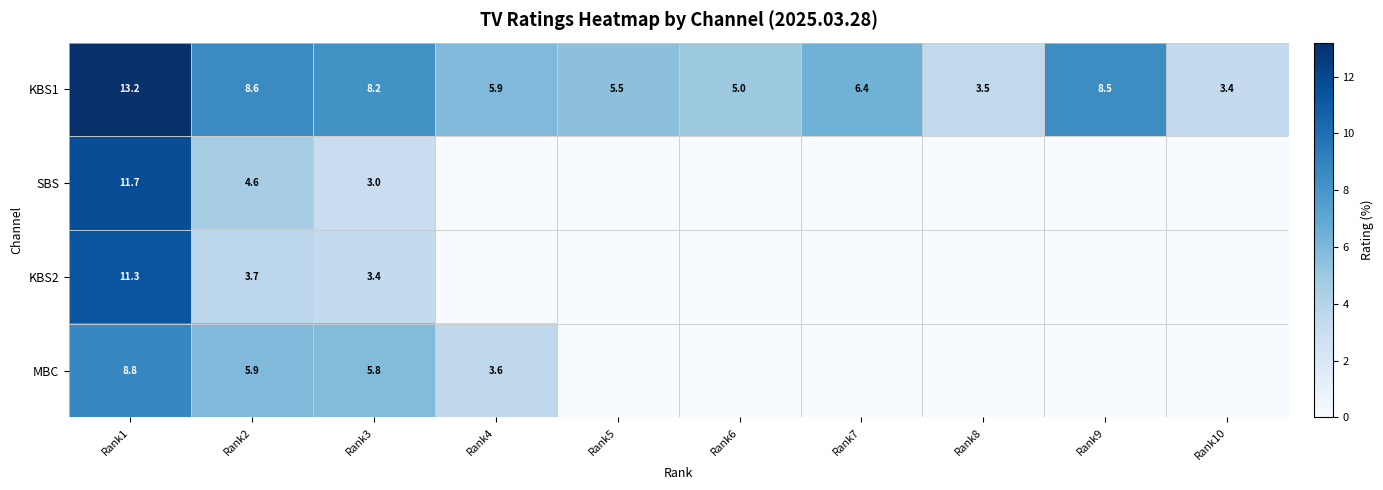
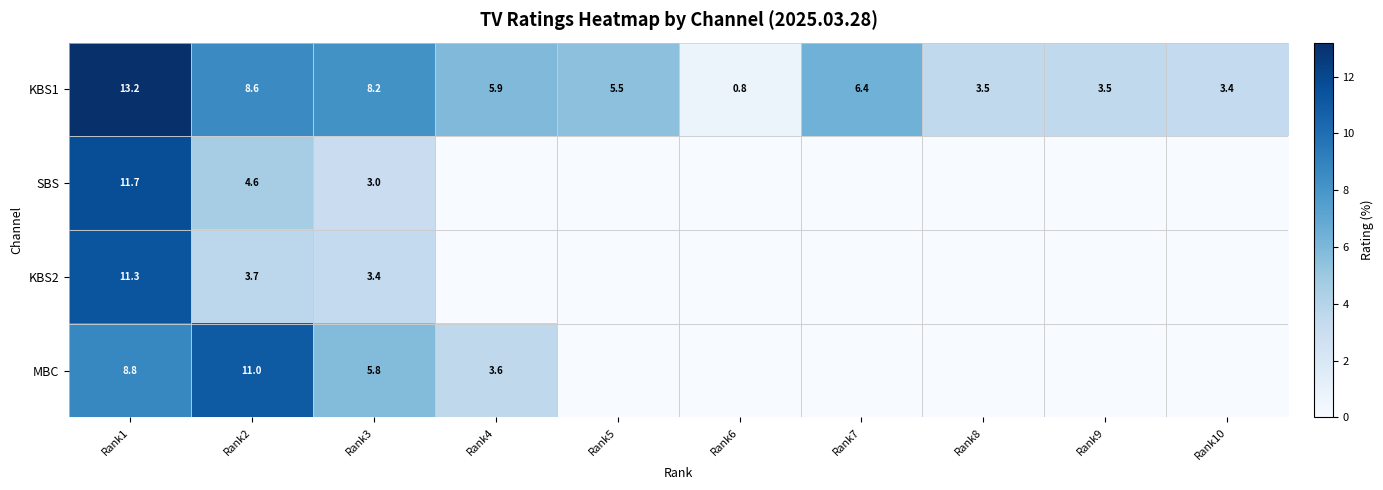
  {
    "KBS1": {
      "Rank1": 13.2,
      "Rank2": 8.6,
      "Rank3": 8.2,
      "Rank4": 5.9,
      "Rank5": 5.5,
-     "Rank6": 5.0,
+     "Rank6": 0.8,
      "Rank7": 6.4,
      "Rank8": 3.5,
-     "Rank9": 8.5,
+     "Rank9": 3.5,
      "Rank10": 3.4
    },
    "SBS": {
      "Rank1": 11.7,
      "Rank2": 4.6,
      "Rank3": 3.0
    },
    "KBS2": {
      "Rank1": 11.3,
      "Rank2": 3.7,
      "Rank3": 3.4
    },
    "MBC": {
      "Rank1": 8.8,
-     "Rank2": 5.9,
+     "Rank2": 11.0,
      "Rank3": 5.8,
      "Rank4": 3.6
    }
  }
